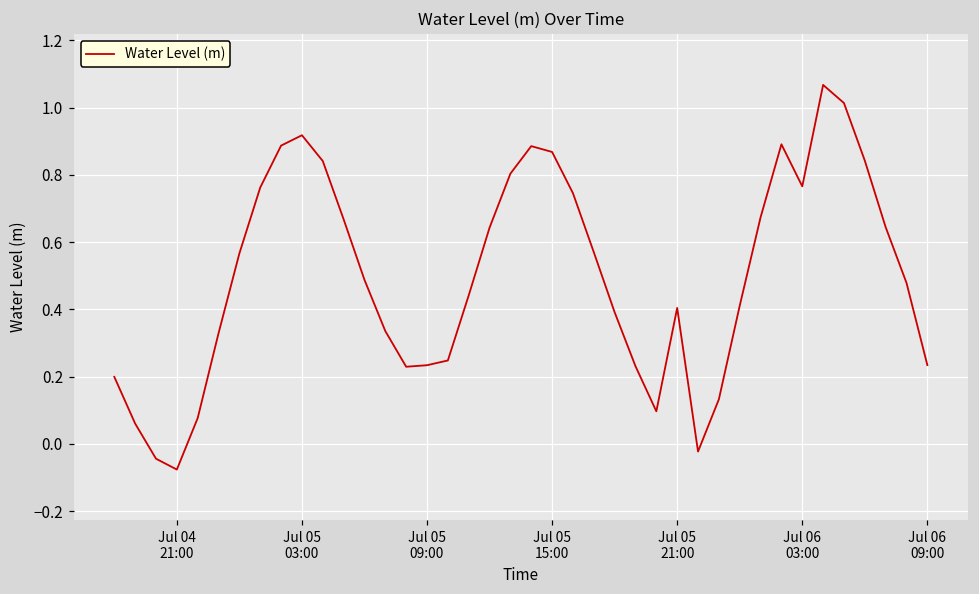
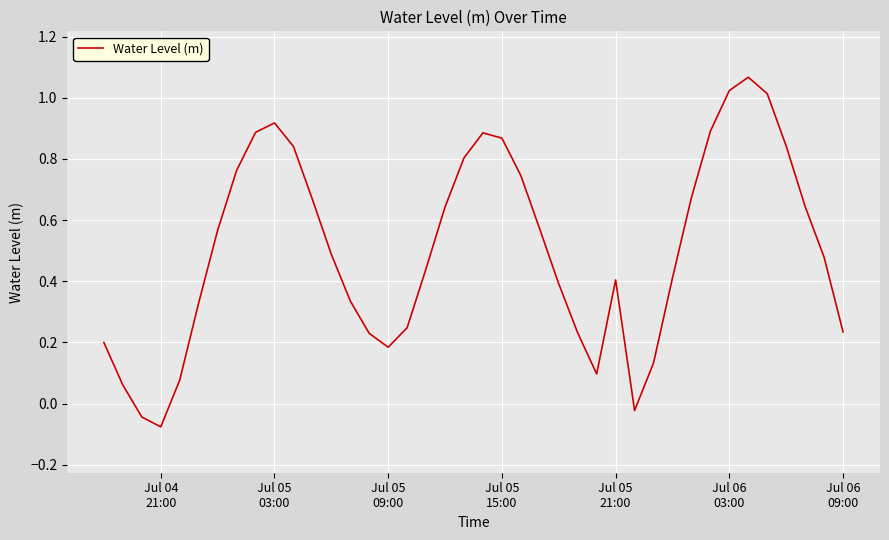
  {
    "Jul 04 21:00": -0.08,
    "Jul 05 03:00": 0.92,
-   "Jul 05 09:00": 0.23,
+   "Jul 05 09:00": 0.18,
    "Jul 05 15:00": 0.87,
    "Jul 05 21:00": 0.40,
-   "Jul 06 03:00": 0.77,
+   "Jul 06 03:00": 1.02,
    "Jul 06 09:00": 0.23
  }
